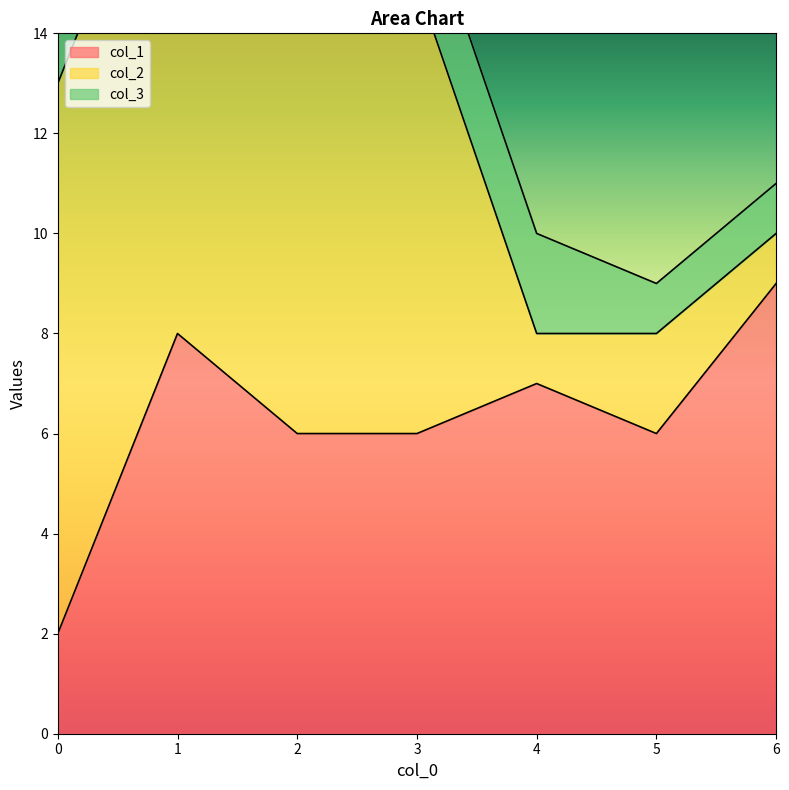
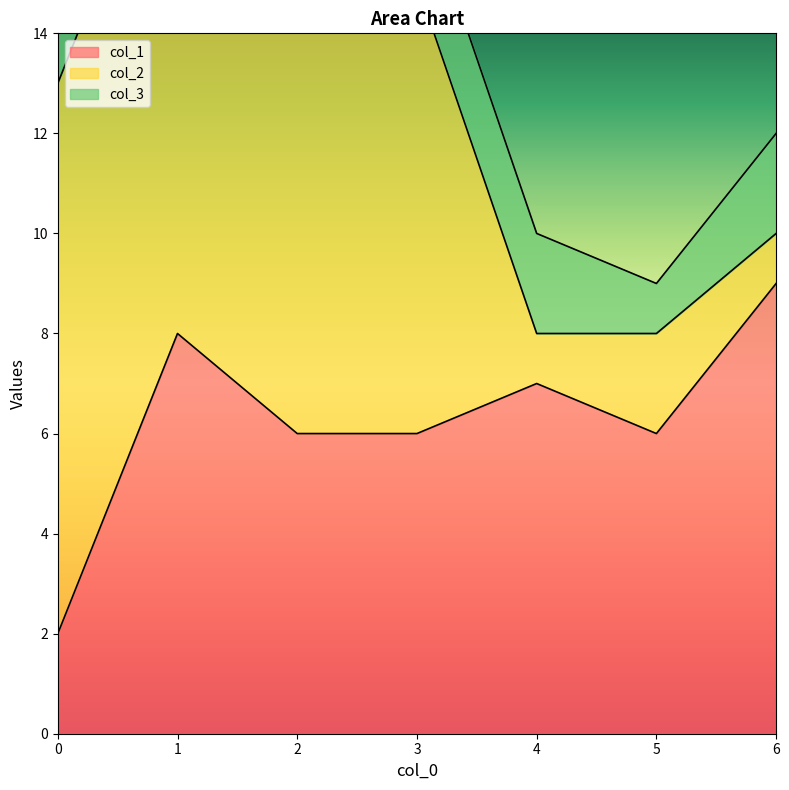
  {
    "col_1": {
      "0": 2,
      "1": 8,
      "2": 6,
      "3": 6,
      "4": 7,
      "5": 6,
      "6": 9
    },
    "col_2": {
      "0": 11,
      "4": 1,
      "5": 2,
      "6": 1
    },
    "col_3": {
      "4": 2,
      "5": 1,
-     "6": 1
+     "6": 2
    }
  }
